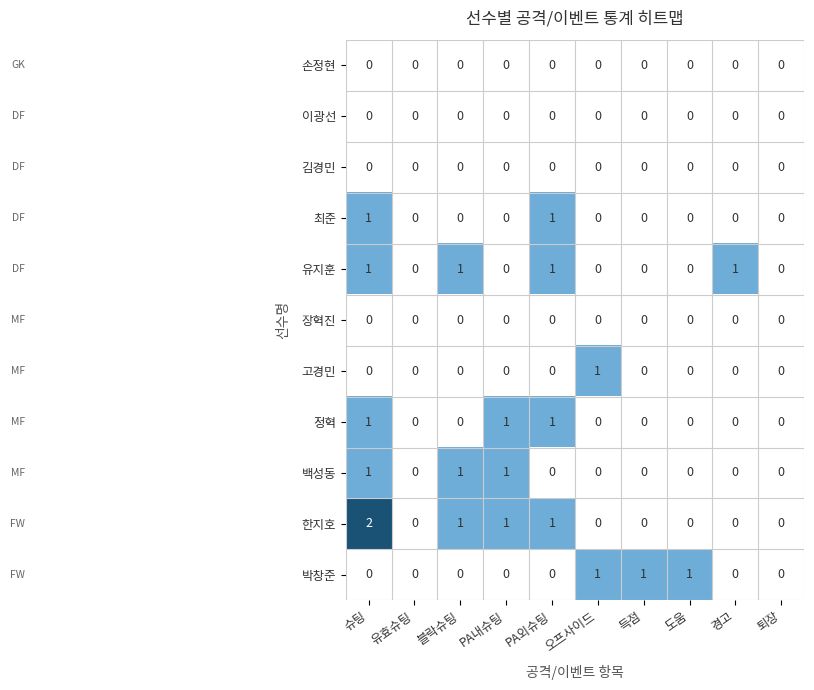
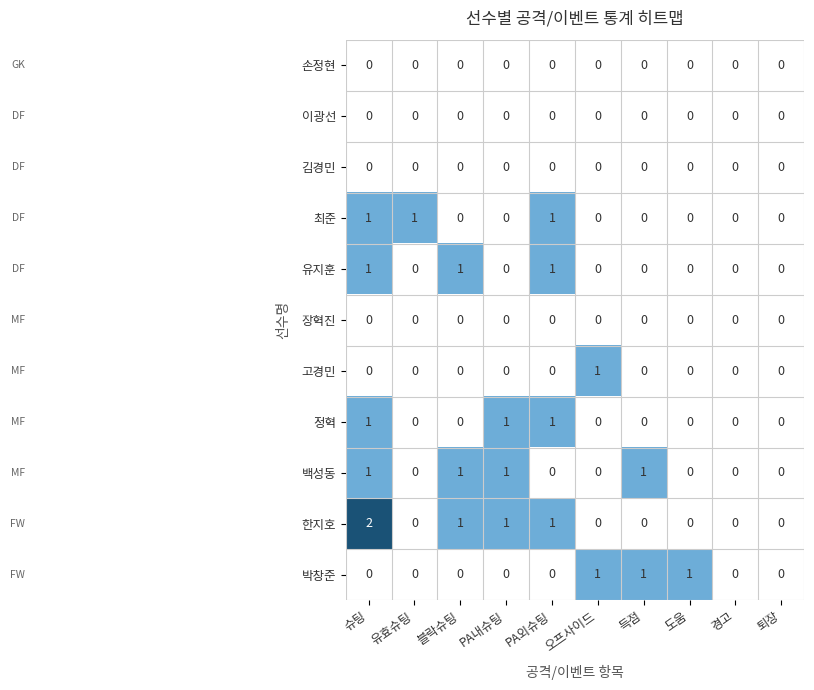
  {
    "손정현": {
      "슈팅": 0,
      "유효슈팅": 0,
      "블락슈팅": 0,
      "PA내슈팅": 0,
      "PA외슈팅": 0,
      "오프사이드": 0,
      "득점": 0,
      "도움": 0,
      "경고": 0,
      "퇴장": 0
    },
    "이광선": {
      "슈팅": 0,
      "유효슈팅": 0,
      "블락슈팅": 0,
      "PA내슈팅": 0,
      "PA외슈팅": 0,
      "오프사이드": 0,
      "득점": 0,
      "도움": 0,
      "경고": 0,
      "퇴장": 0
    },
    "김경민": {
      "슈팅": 0,
      "유효슈팅": 0,
      "블락슈팅": 0,
      "PA내슈팅": 0,
      "PA외슈팅": 0,
      "오프사이드": 0,
      "득점": 0,
      "도움": 0,
      "경고": 0,
      "퇴장": 0
    },
    "최준": {
      "슈팅": 1,
-     "유효슈팅": 0,
+     "유효슈팅": 1,
      "블락슈팅": 0,
      "PA내슈팅": 0,
      "PA외슈팅": 1,
      "오프사이드": 0,
      "득점": 0,
      "도움": 0,
      "경고": 0,
      "퇴장": 0
    },
    "유지훈": {
      "슈팅": 1,
      "유효슈팅": 0,
      "블락슈팅": 1,
      "PA내슈팅": 0,
      "PA외슈팅": 1,
      "오프사이드": 0,
      "득점": 0,
      "도움": 0,
-     "경고": 1,
+     "경고": 0,
      "퇴장": 0
    },
    "장혁진": {
      "슈팅": 0,
      "유효슈팅": 0,
      "블락슈팅": 0,
      "PA내슈팅": 0,
      "PA외슈팅": 0,
      "오프사이드": 0,
      "득점": 0,
      "도움": 0,
      "경고": 0,
      "퇴장": 0
    },
    "고경민": {
      "슈팅": 0,
      "유효슈팅": 0,
      "블락슈팅": 0,
      "PA내슈팅": 0,
      "PA외슈팅": 0,
      "오프사이드": 1,
      "득점": 0,
      "도움": 0,
      "경고": 0,
      "퇴장": 0
    },
    "정혁": {
      "슈팅": 1,
      "유효슈팅": 0,
      "블락슈팅": 0,
      "PA내슈팅": 1,
      "PA외슈팅": 1,
      "오프사이드": 0,
      "득점": 0,
      "도움": 0,
      "경고": 0,
      "퇴장": 0
    },
    "백성동": {
      "슈팅": 1,
      "유효슈팅": 0,
      "블락슈팅": 1,
      "PA내슈팅": 1,
      "PA외슈팅": 0,
      "오프사이드": 0,
-     "득점": 0,
+     "득점": 1,
      "도움": 0,
      "경고": 0,
      "퇴장": 0
    },
    "한지호": {
      "슈팅": 2,
      "유효슈팅": 0,
      "블락슈팅": 1,
      "PA내슈팅": 1,
      "PA외슈팅": 1,
      "오프사이드": 0,
      "득점": 0,
      "도움": 0,
      "경고": 0,
      "퇴장": 0
    },
    "박창준": {
      "슈팅": 0,
      "유효슈팅": 0,
      "블락슈팅": 0,
      "PA내슈팅": 0,
      "PA외슈팅": 0,
      "오프사이드": 1,
      "득점": 1,
      "도움": 1,
      "경고": 0,
      "퇴장": 0
    }
  }
